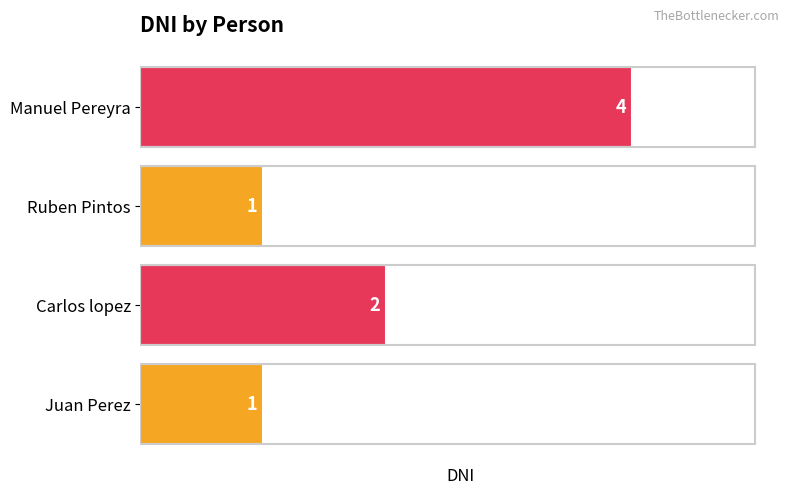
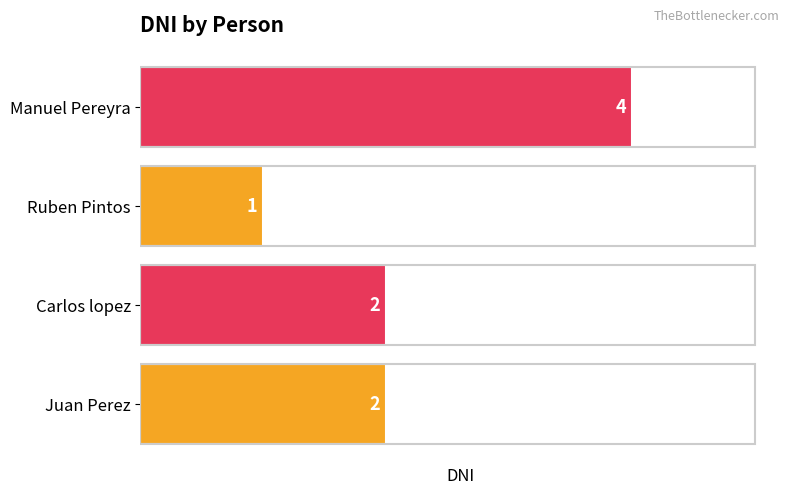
  {
    "Manuel Pereyra": 4,
    "Ruben Pintos": 1,
    "Carlos lopez": 2,
-   "Juan Perez": 1
+   "Juan Perez": 2
  }
